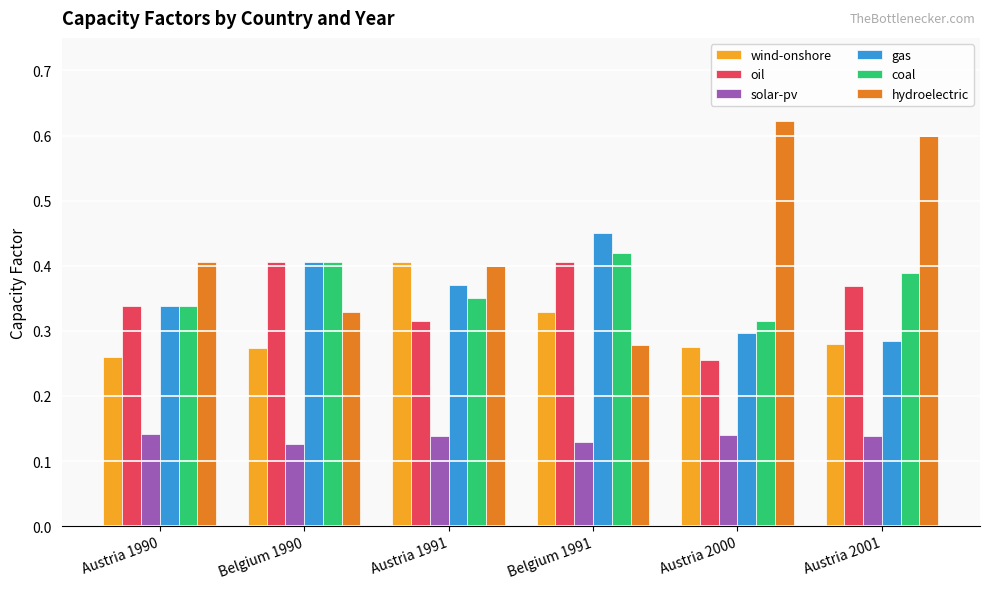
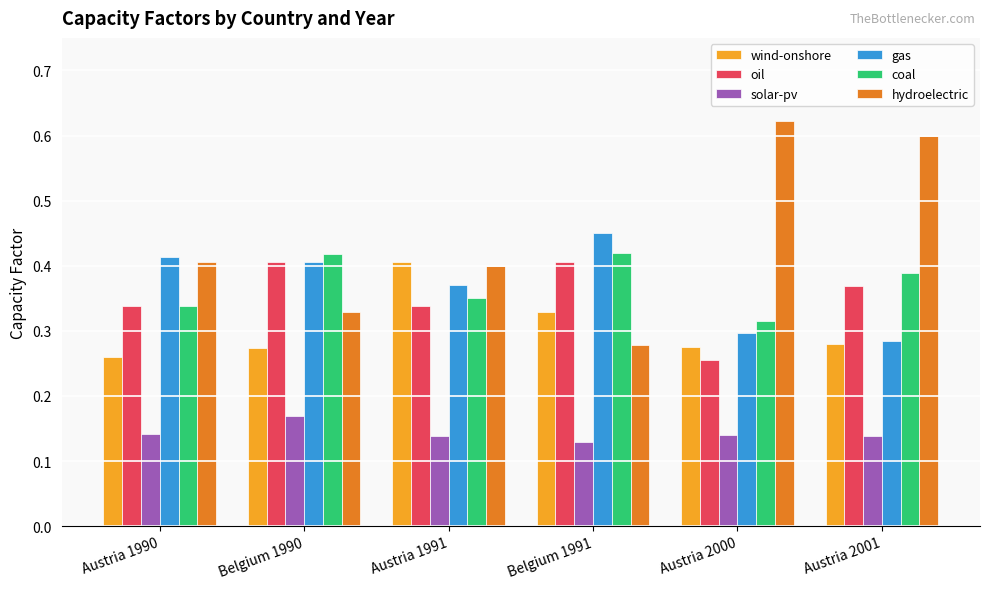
  {
    "oil": {
      "Austria 1990": 0.34,
      "Belgium 1990": 0.41,
-     "Austria 1991": 0.32,
+     "Austria 1991": 0.34,
      "Belgium 1991": 0.41,
      "Austria 2000": 0.25,
      "Austria 2001": 0.37
    },
    "solar-pv": {
      "Austria 1990": 0.14,
-     "Belgium 1990": 0.13,
+     "Belgium 1990": 0.17,
      "Austria 1991": 0.14,
      "Belgium 1991": 0.13,
      "Austria 2000": 0.14,
      "Austria 2001": 0.14
    },
    "gas": {
-     "Austria 1990": 0.34,
+     "Austria 1990": 0.41,
      "Belgium 1990": 0.41,
      "Austria 1991": 0.37,
      "Belgium 1991": 0.45,
      "Austria 2000": 0.30,
      "Austria 2001": 0.29
    },
    "coal": {
      "Austria 1990": 0.34,
-     "Belgium 1990": 0.41,
+     "Belgium 1990": 0.42,
      "Austria 1991": 0.35,
      "Belgium 1991": 0.42,
      "Austria 2000": 0.32,
      "Austria 2001": 0.39
    }
  }
